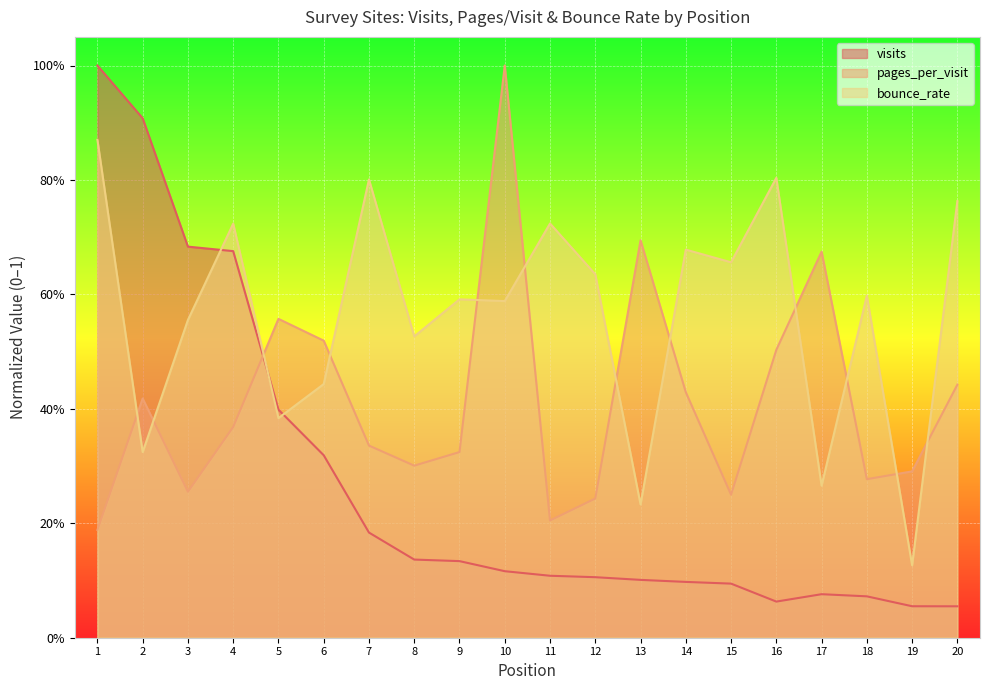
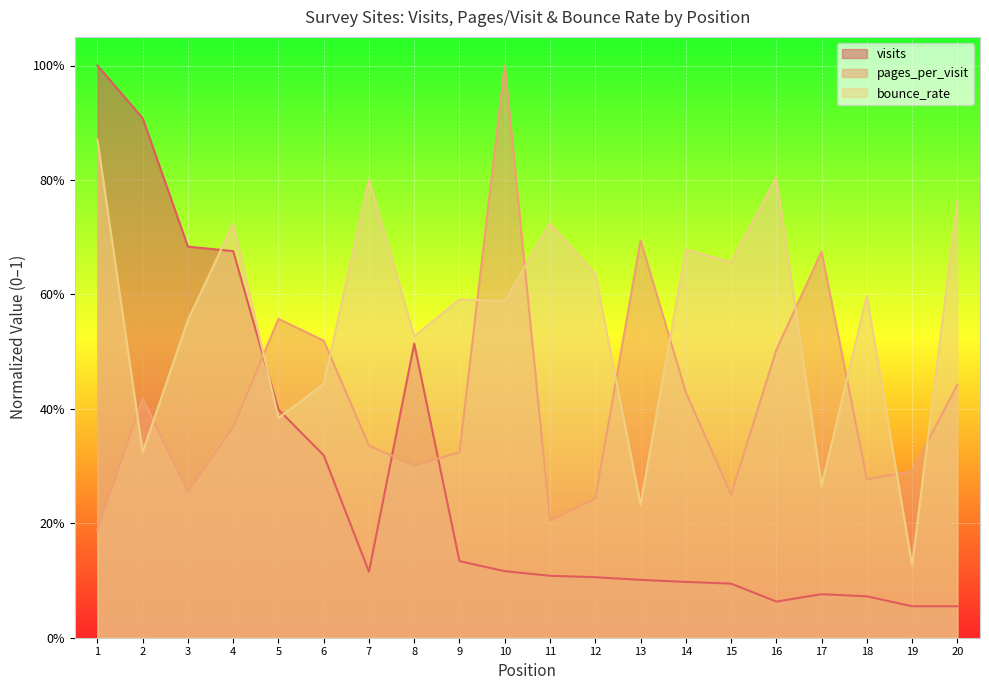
  {
    "visits": {
      "1": "100%",
      "2": "91%",
      "3": "68%",
      "4": "68%",
      "5": "40%",
      "6": "32%",
-     "7": "18%",
-     "8": "14%",
+     "7": "12%",
+     "8": "51%",
      "9": "13%",
      "10": "12%",
      "11": "11%",
      "12": "11%",
      "13": "10%",
      "14": "10%",
      "15": "9%",
      "16": "6%",
      "17": "8%",
      "18": "7%",
      "19": "6%",
      "20": "5%"
    }
  }
